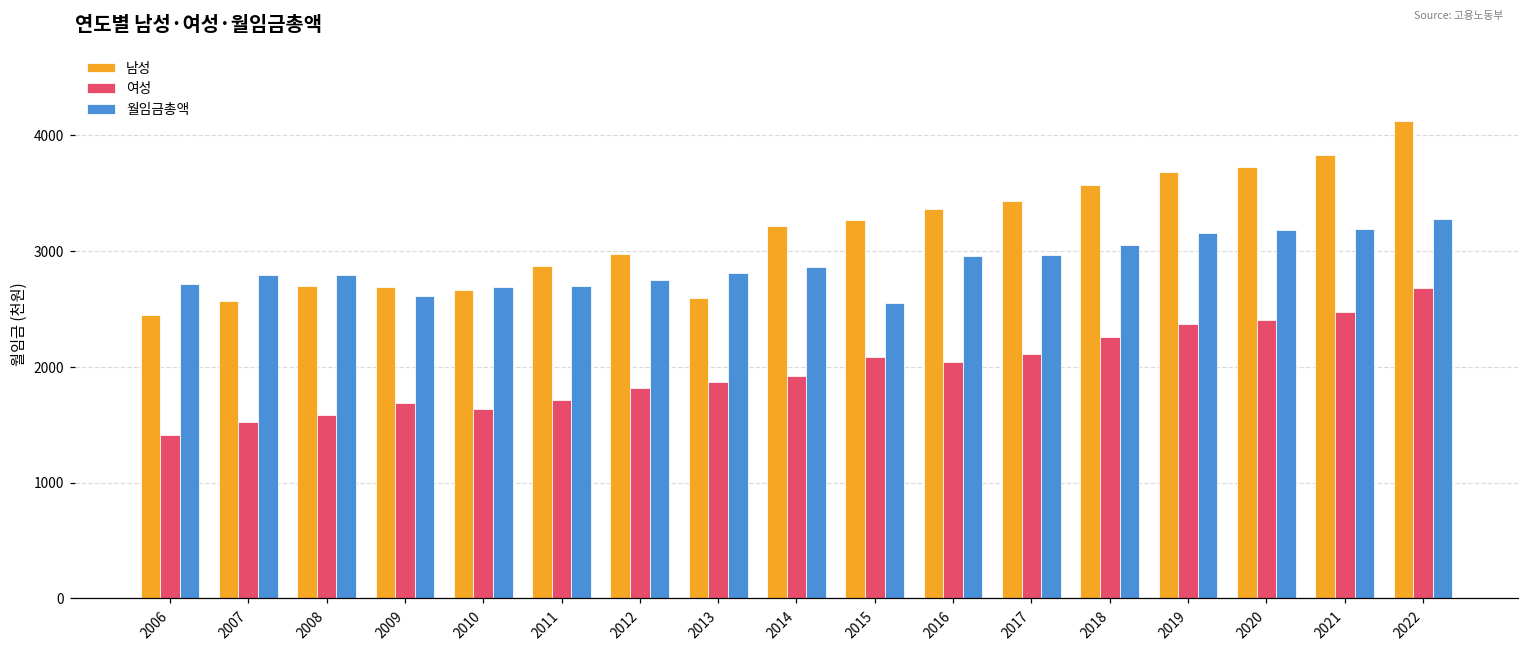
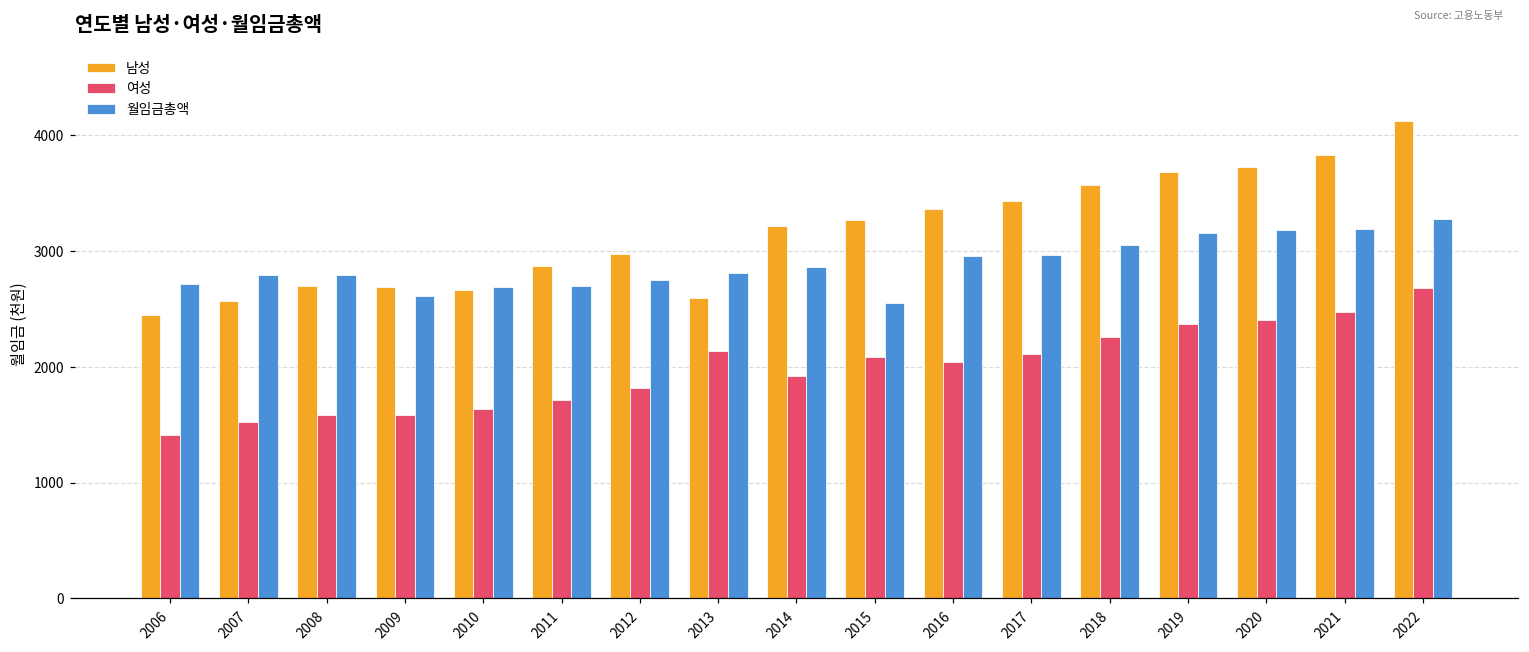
  {
    "남성": {
      "2006": 2450,
      "2007": 2570,
      "2008": 2700,
      "2009": 2690,
      "2010": 2660,
      "2011": 2870,
      "2012": 2970,
      "2013": 2600,
      "2014": 3220,
      "2015": 3270,
      "2016": 3360,
      "2017": 3430,
      "2018": 3570,
      "2019": 3680,
      "2020": 3720,
      "2021": 3830,
      "2022": 4130
    },
    "여성": {
      "2006": 1410,
      "2007": 1520,
      "2008": 1580,
-     "2009": 1690,
+     "2009": 1590,
      "2010": 1630,
      "2011": 1710,
      "2012": 1820,
-     "2013": 1870,
+     "2013": 2140,
      "2014": 1930,
      "2015": 2090,
      "2016": 2040,
      "2017": 2110,
      "2018": 2260,
      "2019": 2370,
      "2020": 2410,
      "2021": 2480,
      "2022": 2680
    },
    "월임금총액": {
      "2006": 2720,
      "2007": 2790,
      "2008": 2790,
      "2009": 2610,
      "2010": 2690,
      "2011": 2700,
      "2012": 2750,
      "2013": 2810,
      "2014": 2870,
      "2015": 2550,
      "2016": 2960,
      "2017": 2970,
      "2018": 3060,
      "2019": 3160,
      "2020": 3180,
      "2021": 3190,
      "2022": 3270
    }
  }
